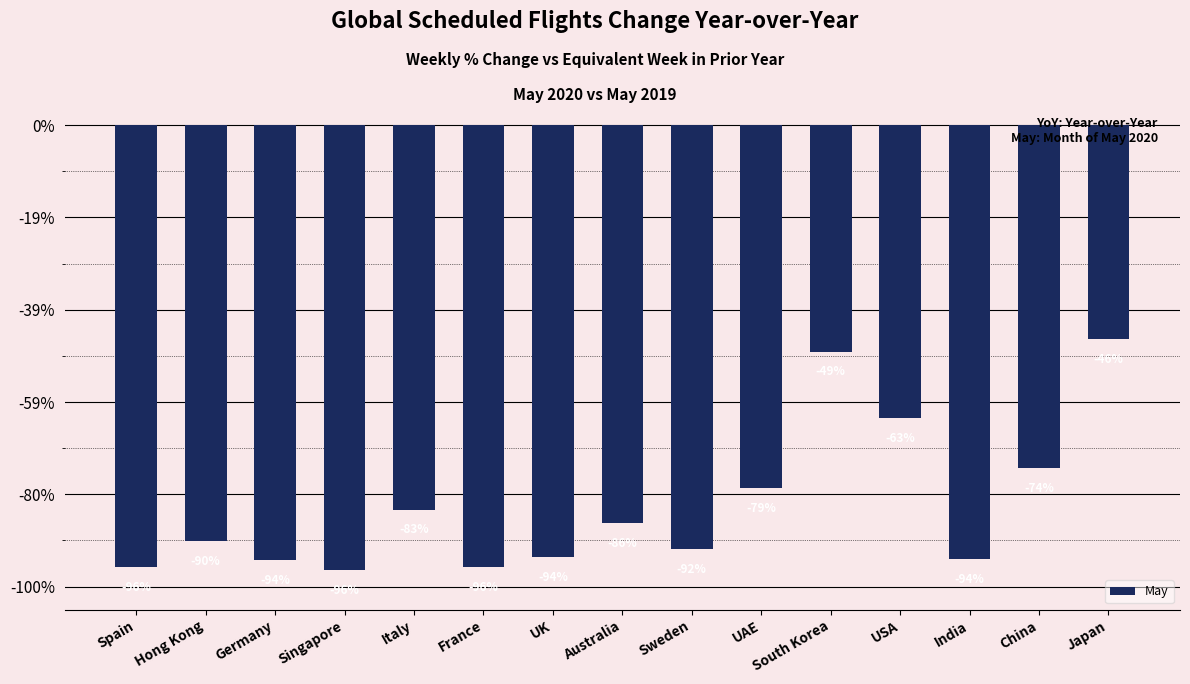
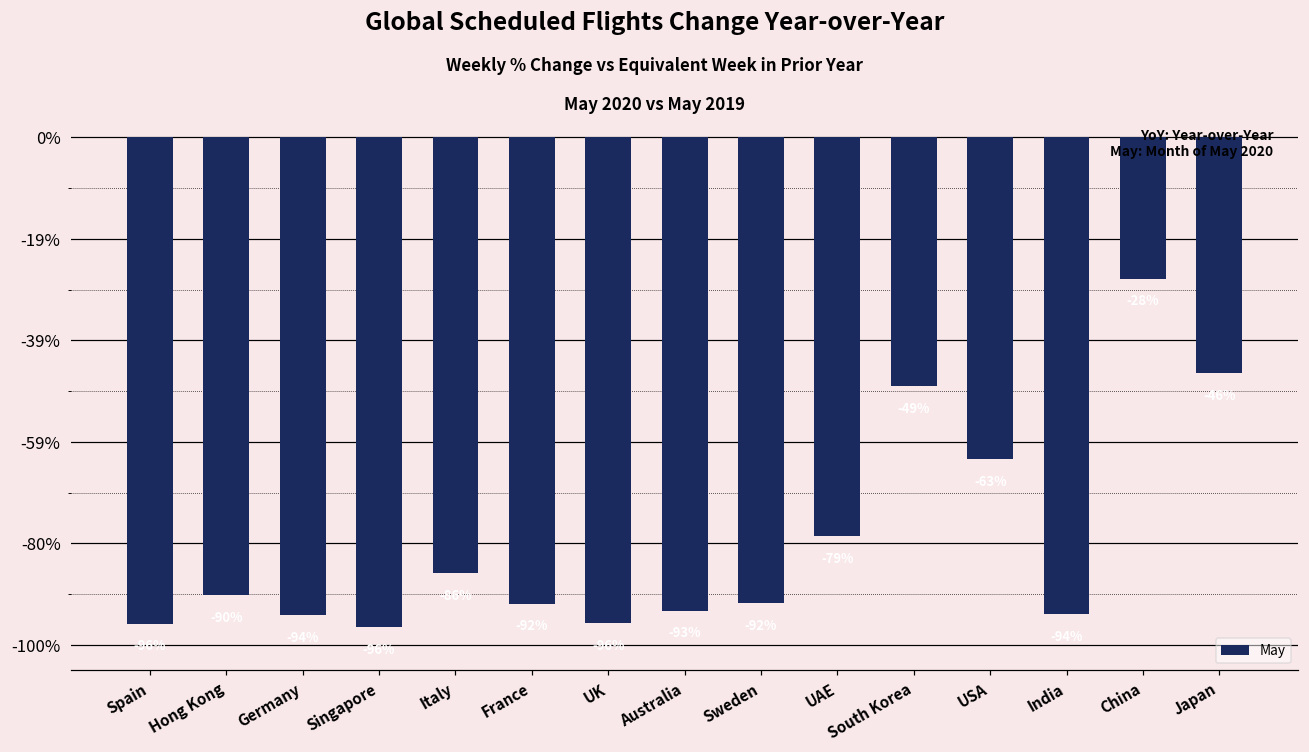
  {
    "Spain": "-96%",
    "Hong Kong": "-90%",
    "Germany": "-94%",
    "Singapore": "-96%",
-   "Italy": "-83%",
-   "France": "-96%",
-   "UK": "-94%",
-   "Australia": "-86%",
+   "Italy": "-86%",
+   "France": "-92%",
+   "UK": "-96%",
+   "Australia": "-93%",
    "Sweden": "-92%",
    "UAE": "-79%",
    "South Korea": "-49%",
    "USA": "-63%",
    "India": "-94%",
-   "China": "-74%",
+   "China": "-28%",
    "Japan": "-46%"
  }
